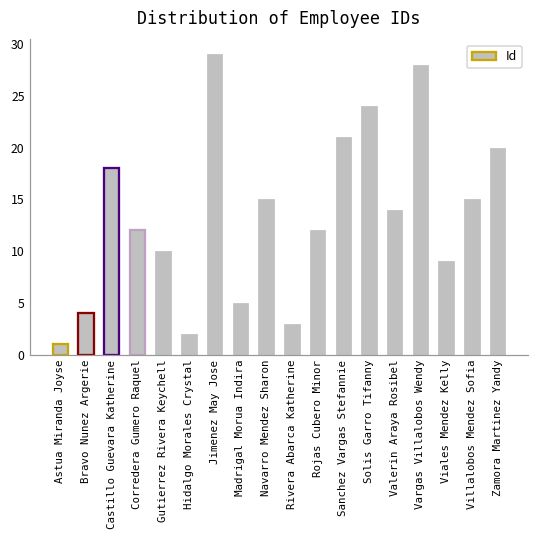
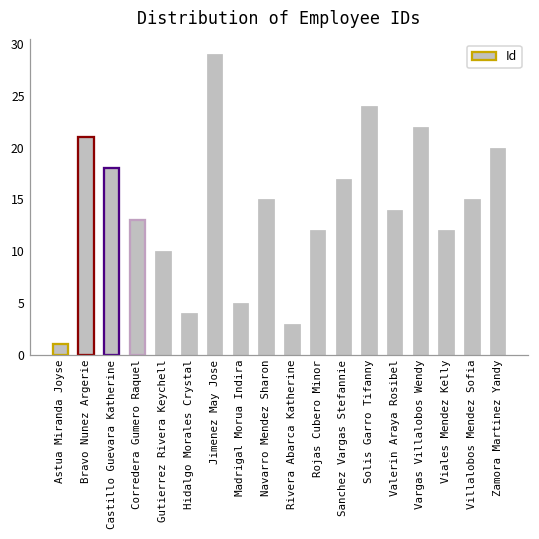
  {
    "Astua Miranda Joyse": 1,
-   "Bravo Nunez Argerie": 4,
+   "Bravo Nunez Argerie": 21,
    "Castillo Guevara Katherine": 18,
-   "Corredera Gumero Raquel": 12,
+   "Corredera Gumero Raquel": 13,
    "Gutierrez Rivera Keychell": 10,
-   "Hidalgo Morales Crystal": 2,
+   "Hidalgo Morales Crystal": 4,
    "Jimenez May Jose": 29,
    "Madrigal Morua Indira": 5,
    "Navarro Mendez Sharon": 15,
    "Rivera Abarca Katherine": 3,
    "Rojas Cubero Minor": 12,
-   "Sanchez Vargas Stefannie": 21,
+   "Sanchez Vargas Stefannie": 17,
    "Solis Garro Tifanny": 24,
    "Valerin Araya Rosibel": 14,
-   "Vargas Villalobos Wendy": 28,
-   "Viales Mendez Kelly": 9,
+   "Vargas Villalobos Wendy": 22,
+   "Viales Mendez Kelly": 12,
    "Villalobos Mendez Sofia": 15,
    "Zamora Martinez Yandy": 20
  }
